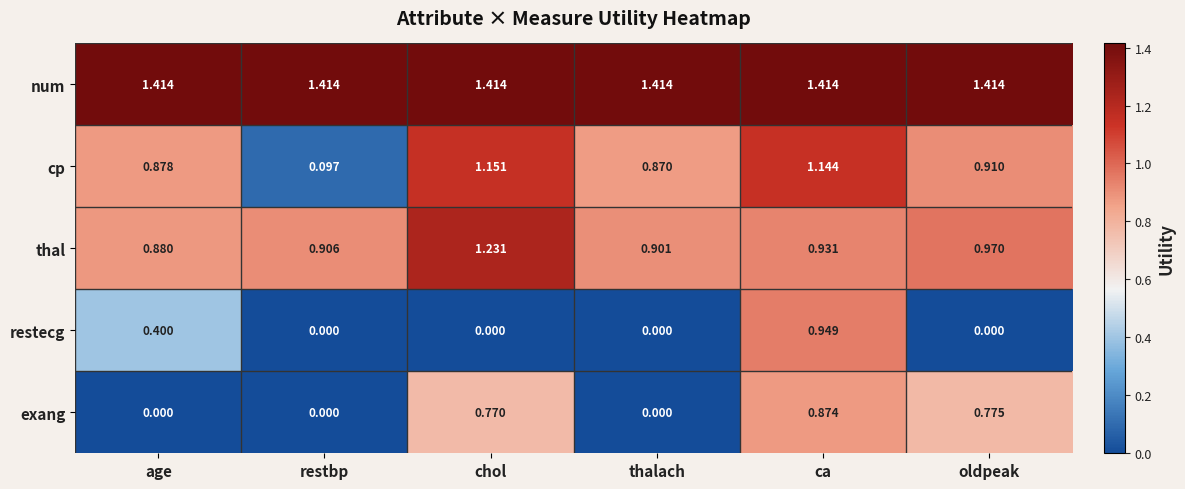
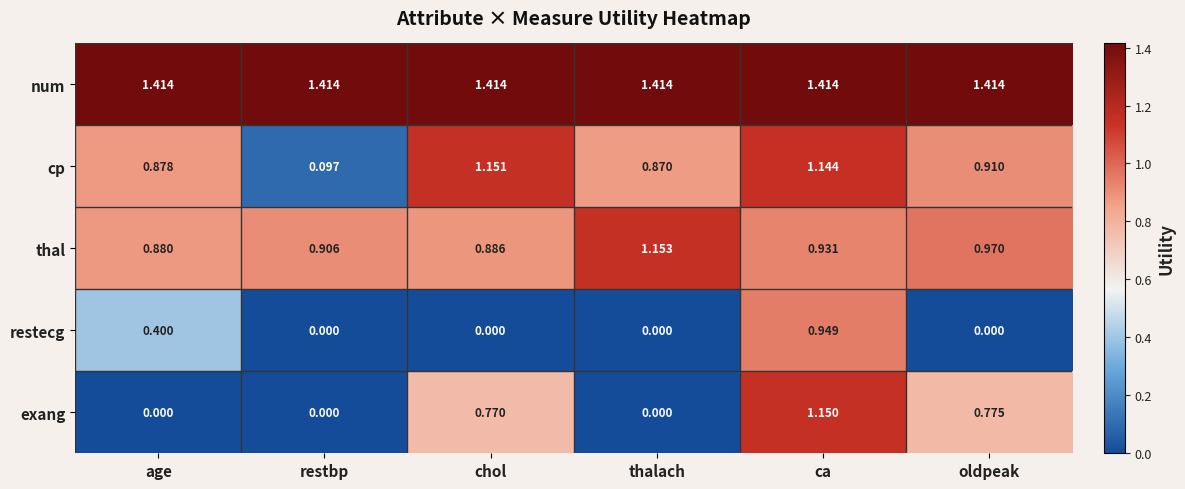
  {
    "num": {
      "age": 1.414,
      "restbp": 1.414,
      "chol": 1.414,
      "thalach": 1.414,
      "ca": 1.414,
      "oldpeak": 1.414
    },
    "cp": {
      "age": 0.878,
      "restbp": 0.097,
      "chol": 1.151,
      "thalach": 0.870,
      "ca": 1.144,
      "oldpeak": 0.910
    },
    "thal": {
      "age": 0.880,
      "restbp": 0.906,
-     "chol": 1.231,
-     "thalach": 0.901,
+     "chol": 0.886,
+     "thalach": 1.153,
      "ca": 0.931,
      "oldpeak": 0.970
    },
    "restecg": {
      "age": 0.400,
      "restbp": 0.000,
      "chol": 0.000,
      "thalach": 0.000,
      "ca": 0.949,
      "oldpeak": 0.000
    },
    "exang": {
      "age": 0.000,
      "restbp": 0.000,
      "chol": 0.770,
      "thalach": 0.000,
-     "ca": 0.874,
+     "ca": 1.150,
      "oldpeak": 0.775
    }
  }
